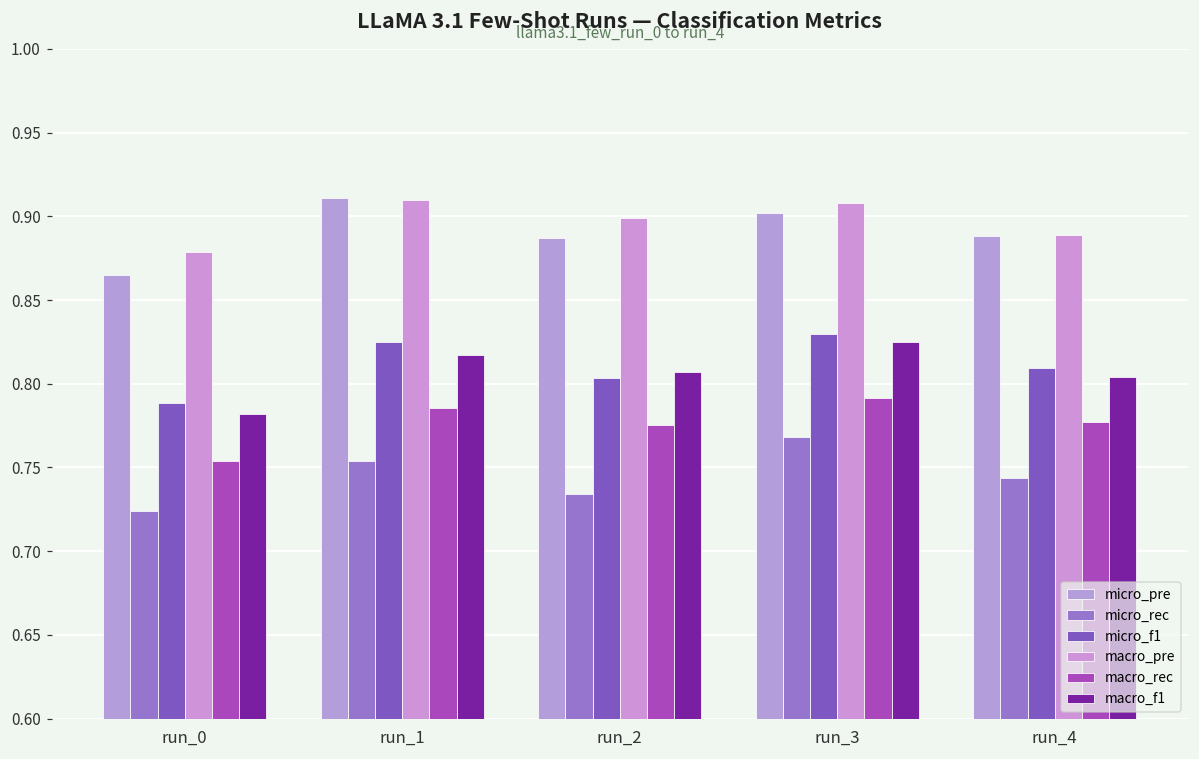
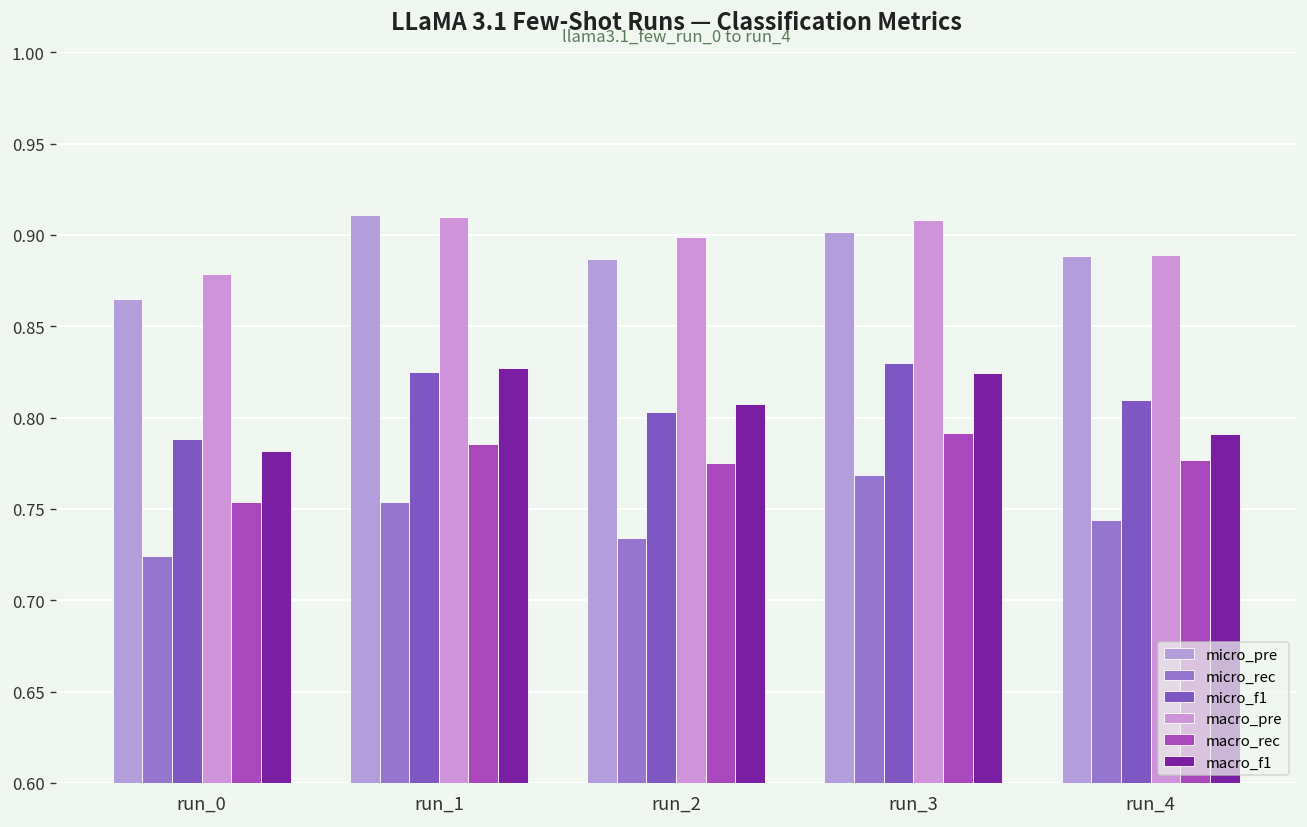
  {
    "macro_f1": {
      "run_0": 0.782,
-     "run_1": 0.817,
+     "run_1": 0.827,
      "run_2": 0.807,
      "run_3": 0.825,
-     "run_4": 0.804
+     "run_4": 0.791
    }
  }
